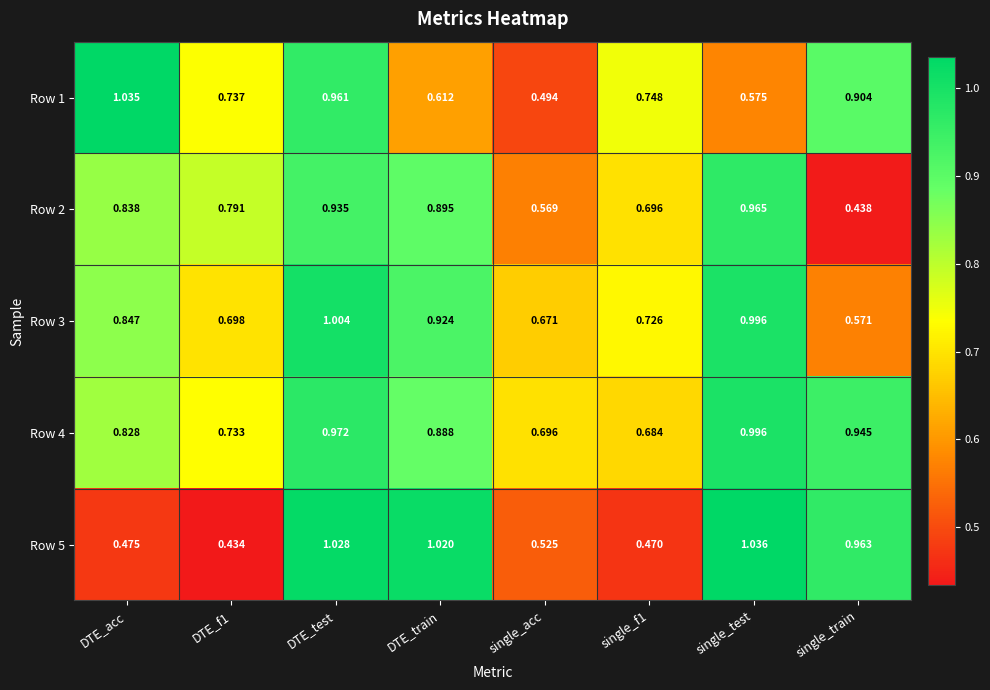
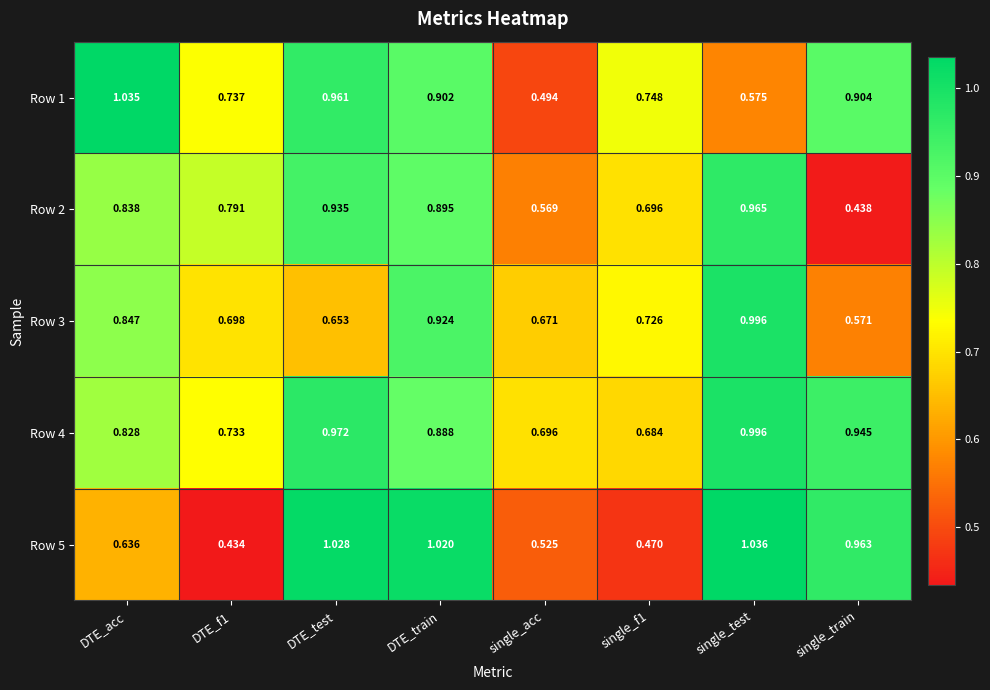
  {
    "Row 1": {
      "DTE_acc": 1.035,
      "DTE_f1": 0.737,
      "DTE_test": 0.961,
-     "DTE_train": 0.612,
+     "DTE_train": 0.902,
      "single_acc": 0.494,
      "single_f1": 0.748,
      "single_test": 0.575,
      "single_train": 0.904
    },
    "Row 2": {
      "DTE_acc": 0.838,
      "DTE_f1": 0.791,
      "DTE_test": 0.935,
      "DTE_train": 0.895,
      "single_acc": 0.569,
      "single_f1": 0.696,
      "single_test": 0.965,
      "single_train": 0.438
    },
    "Row 3": {
      "DTE_acc": 0.847,
      "DTE_f1": 0.698,
-     "DTE_test": 1.004,
+     "DTE_test": 0.653,
      "DTE_train": 0.924,
      "single_acc": 0.671,
      "single_f1": 0.726,
      "single_test": 0.996,
      "single_train": 0.571
    },
    "Row 4": {
      "DTE_acc": 0.828,
      "DTE_f1": 0.733,
      "DTE_test": 0.972,
      "DTE_train": 0.888,
      "single_acc": 0.696,
      "single_f1": 0.684,
      "single_test": 0.996,
      "single_train": 0.945
    },
    "Row 5": {
-     "DTE_acc": 0.475,
+     "DTE_acc": 0.636,
      "DTE_f1": 0.434,
      "DTE_test": 1.028,
      "DTE_train": 1.020,
      "single_acc": 0.525,
      "single_f1": 0.470,
      "single_test": 1.036,
      "single_train": 0.963
    }
  }
